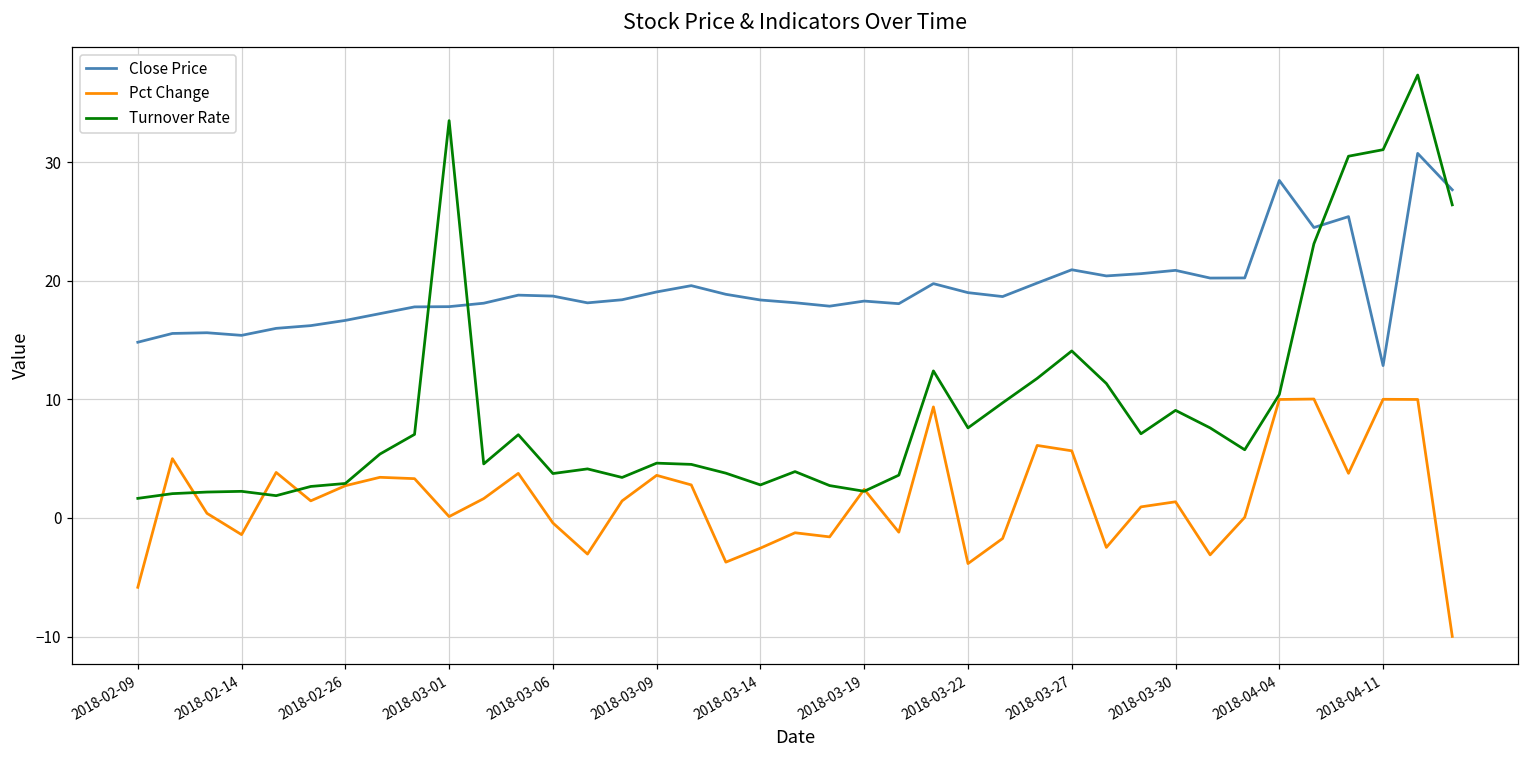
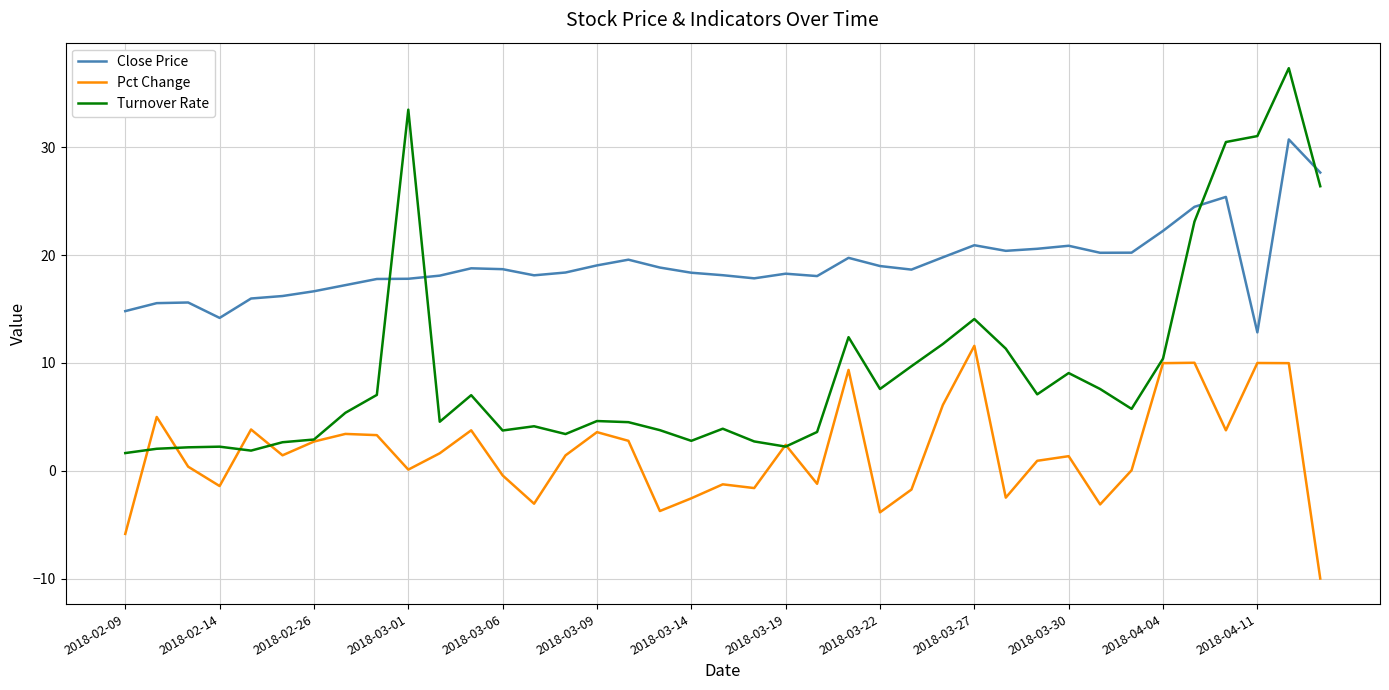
  {
    "Close Price": {
      "2018-02-09": 14.8,
-     "2018-02-14": 15.4,
+     "2018-02-14": 14.2,
      "2018-02-26": 16.7,
      "2018-03-01": 17.8,
      "2018-03-06": 18.7,
      "2018-03-09": 19.1,
      "2018-03-14": 18.4,
      "2018-03-19": 18.3,
      "2018-03-22": 19.0,
      "2018-03-27": 20.9,
      "2018-03-30": 20.9,
-     "2018-04-04": 28.5,
+     "2018-04-04": 22.3,
      "2018-04-11": 12.8
    },
    "Pct Change": {
      "2018-02-09": -5.8,
      "2018-02-14": -1.4,
      "2018-03-01": 0.1,
      "2018-03-06": -0.4,
      "2018-03-09": 3.6,
      "2018-03-14": -2.5,
      "2018-03-22": -3.8,
-     "2018-03-27": 5.7,
+     "2018-03-27": 11.6,
      "2018-03-30": 1.4,
      "2018-04-04": 10.0,
      "2018-04-11": 10.0
    },
    "Turnover Rate": {
      "2018-02-09": 1.6,
      "2018-02-14": 2.2,
      "2018-03-01": 33.5,
      "2018-03-06": 3.7,
      "2018-03-09": 4.6,
      "2018-03-14": 2.8,
      "2018-03-22": 7.6,
      "2018-03-27": 14.1,
      "2018-03-30": 9.1,
      "2018-04-04": 10.4,
      "2018-04-11": 31.0
    }
  }
